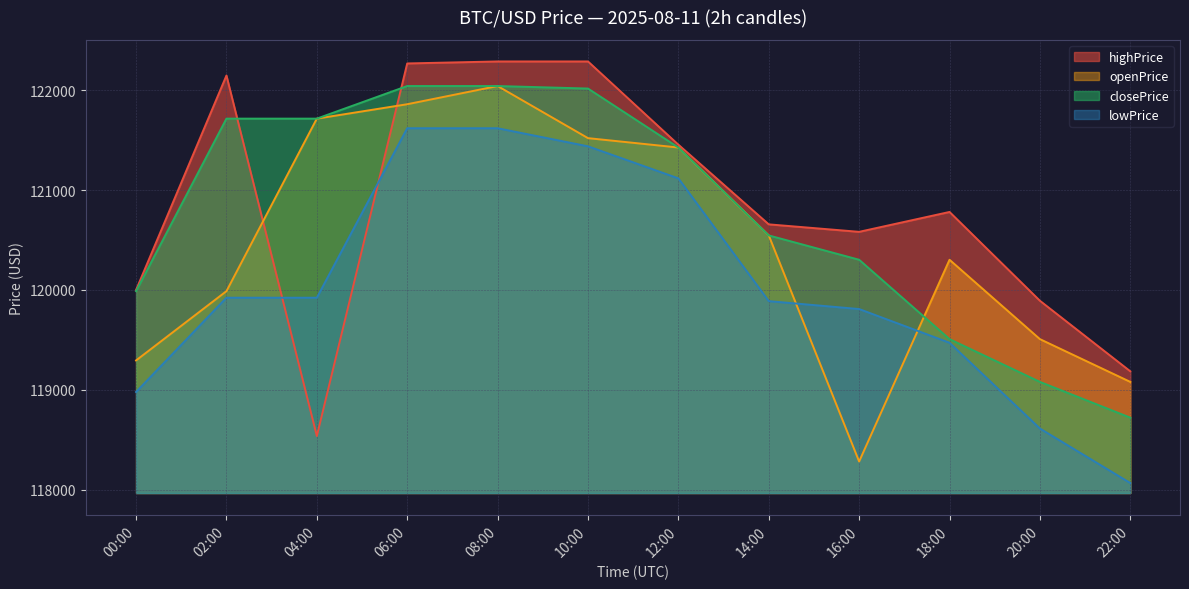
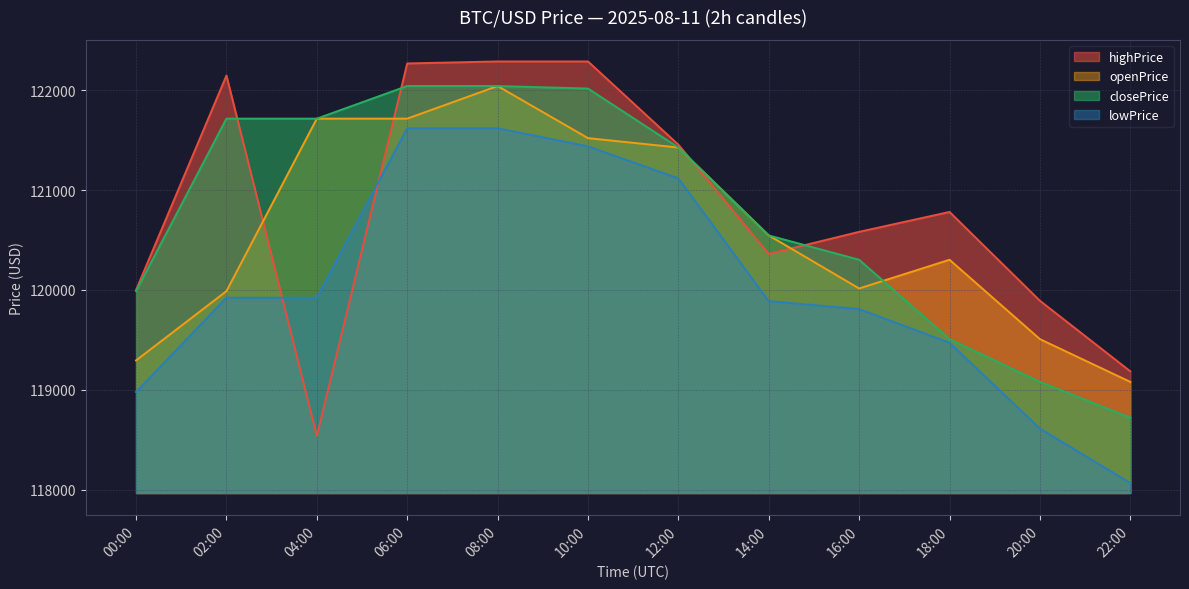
  {
    "highPrice": {
      "02:00": 122100,
      "04:00": 118500,
      "06:00": 122300,
      "08:00": 122300,
      "10:00": 122300,
      "12:00": 121500,
-     "14:00": 120700,
+     "14:00": 120400,
      "16:00": 120600,
      "18:00": 120800,
      "20:00": 119900,
      "22:00": 119200
    },
    "openPrice": {
      "00:00": 119300,
      "02:00": 120000,
-     "06:00": 121900,
+     "06:00": 121700,
      "10:00": 121500,
-     "16:00": 118300,
+     "16:00": 120000,
      "18:00": 120300,
      "20:00": 119500,
      "22:00": 119100
    },
    "closePrice": {
      "02:00": 121700,
      "06:00": 122000,
      "10:00": 122000,
      "16:00": 120300,
      "18:00": 119500,
      "20:00": 119100,
      "22:00": 118700
    },
    "lowPrice": {
      "00:00": 119000,
      "02:00": 119900,
      "04:00": 119900,
      "06:00": 121600,
      "08:00": 121600,
      "10:00": 121400,
      "12:00": 121100,
      "14:00": 119900,
      "16:00": 119800,
      "18:00": 119500,
      "20:00": 118600,
      "22:00": 118100
    }
  }
